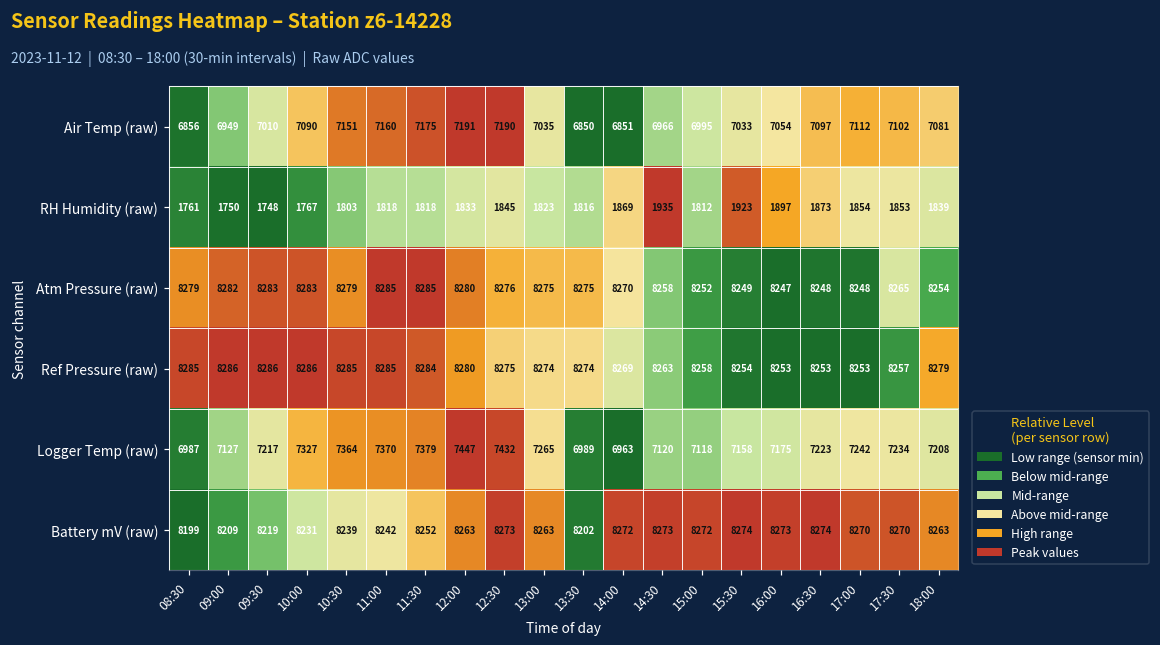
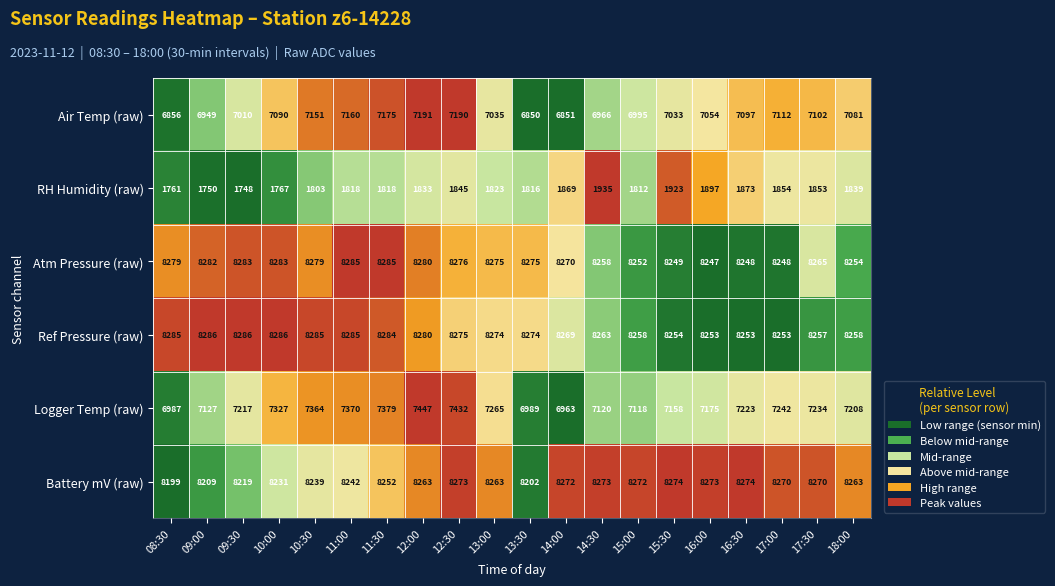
  {
    "Air Temp (raw)": {
      "08:30": 6856,
      "09:00": 6949,
      "09:30": 7010,
      "10:00": 7090,
      "10:30": 7151,
      "11:00": 7160,
      "11:30": 7175,
      "12:00": 7191,
      "12:30": 7190,
      "13:00": 7035,
      "13:30": 6850,
      "14:00": 6851,
      "14:30": 6966,
      "15:00": 6995,
      "15:30": 7033,
      "16:00": 7054,
      "16:30": 7097,
      "17:00": 7112,
      "17:30": 7102,
      "18:00": 7081
    },
    "RH Humidity (raw)": {
      "08:30": 1761,
      "09:00": 1750,
      "09:30": 1748,
      "10:00": 1767,
      "10:30": 1803,
      "11:00": 1818,
      "11:30": 1818,
      "12:00": 1833,
      "12:30": 1845,
      "13:00": 1823,
      "13:30": 1816,
      "14:00": 1869,
      "14:30": 1935,
      "15:00": 1812,
      "15:30": 1923,
      "16:00": 1897,
      "16:30": 1873,
      "17:00": 1854,
      "17:30": 1853,
      "18:00": 1839
    },
    "Atm Pressure (raw)": {
      "08:30": 8279,
      "09:00": 8282,
      "09:30": 8283,
      "10:00": 8283,
      "10:30": 8279,
      "11:00": 8285,
      "11:30": 8285,
      "12:00": 8280,
      "12:30": 8276,
      "13:00": 8275,
      "13:30": 8275,
      "14:00": 8270,
      "14:30": 8258,
      "15:00": 8252,
      "15:30": 8249,
      "16:00": 8247,
      "16:30": 8248,
      "17:00": 8248,
      "17:30": 8265,
      "18:00": 8254
    },
    "Ref Pressure (raw)": {
      "08:30": 8285,
      "09:00": 8286,
      "09:30": 8286,
      "10:00": 8286,
      "10:30": 8285,
      "11:00": 8285,
      "11:30": 8284,
      "12:00": 8280,
      "12:30": 8275,
      "13:00": 8274,
      "13:30": 8274,
      "14:00": 8269,
      "14:30": 8263,
      "15:00": 8258,
      "15:30": 8254,
      "16:00": 8253,
      "16:30": 8253,
      "17:00": 8253,
      "17:30": 8257,
-     "18:00": 8279
+     "18:00": 8258
    },
    "Logger Temp (raw)": {
      "08:30": 6987,
      "09:00": 7127,
      "09:30": 7217,
      "10:00": 7327,
      "10:30": 7364,
      "11:00": 7370,
      "11:30": 7379,
      "12:00": 7447,
      "12:30": 7432,
      "13:00": 7265,
      "13:30": 6989,
      "14:00": 6963,
      "14:30": 7120,
      "15:00": 7118,
      "15:30": 7158,
      "16:00": 7175,
      "16:30": 7223,
      "17:00": 7242,
      "17:30": 7234,
      "18:00": 7208
    },
    "Battery mV (raw)": {
      "08:30": 8199,
      "09:00": 8209,
      "09:30": 8219,
      "10:00": 8231,
      "10:30": 8239,
      "11:00": 8242,
      "11:30": 8252,
      "12:00": 8263,
      "12:30": 8273,
      "13:00": 8263,
      "13:30": 8202,
      "14:00": 8272,
      "14:30": 8273,
      "15:00": 8272,
      "15:30": 8274,
      "16:00": 8273,
      "16:30": 8274,
      "17:00": 8270,
      "17:30": 8270,
      "18:00": 8263
    }
  }
